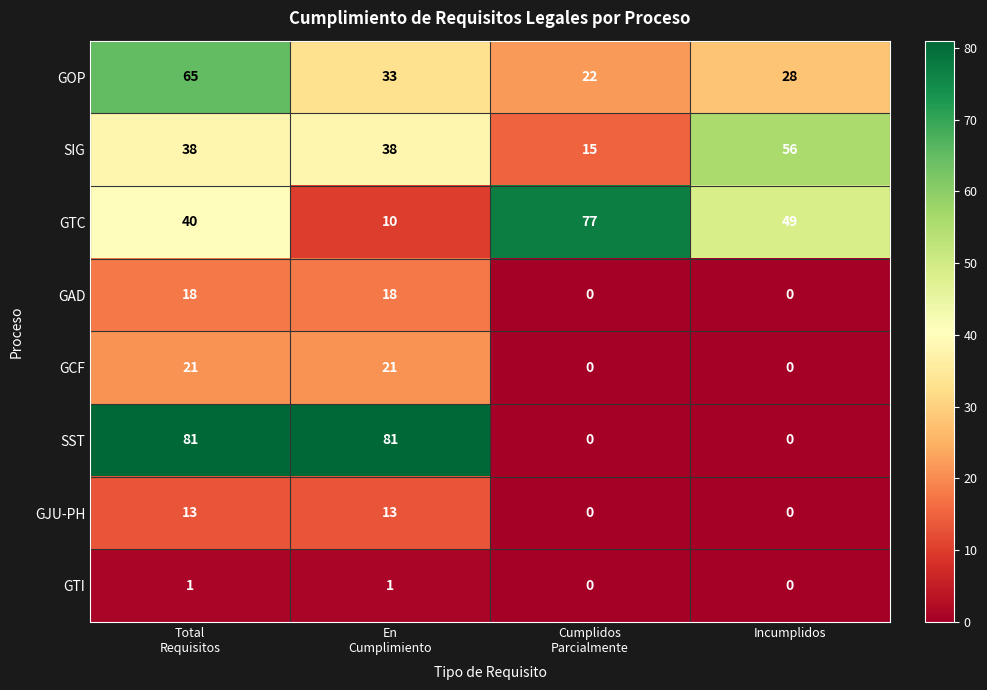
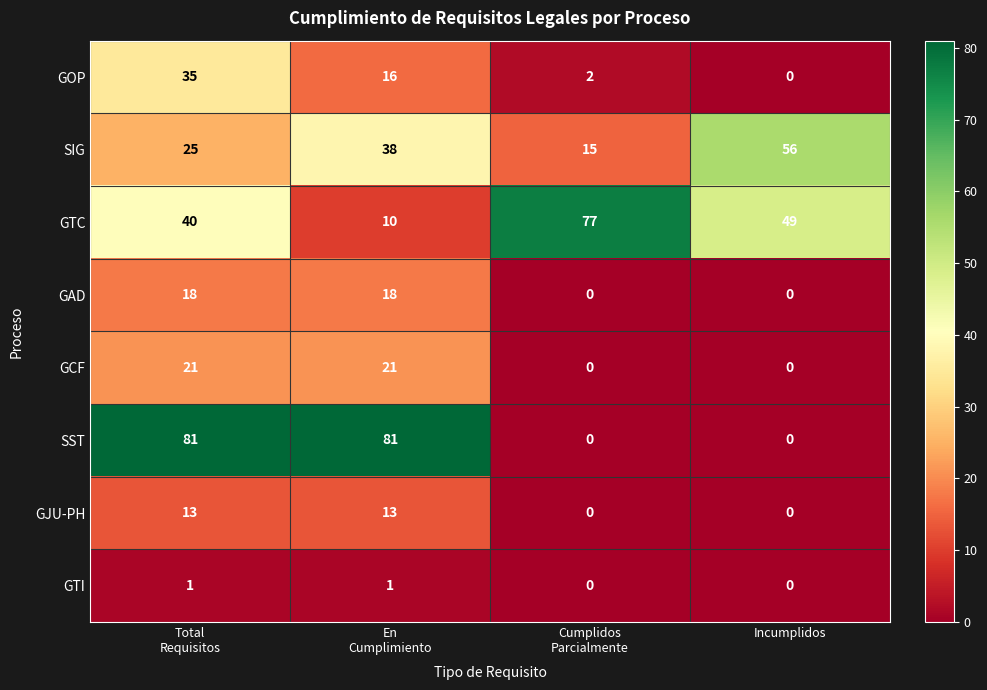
  {
    "GOP": {
-     "Total Requisitos": 65,
-     "En Cumplimiento": 33,
-     "Cumplidos Parcialmente": 22,
-     "Incumplidos": 28
+     "Total Requisitos": 35,
+     "En Cumplimiento": 16,
+     "Cumplidos Parcialmente": 2,
+     "Incumplidos": 0
    },
    "SIG": {
-     "Total Requisitos": 38,
+     "Total Requisitos": 25,
      "En Cumplimiento": 38,
      "Cumplidos Parcialmente": 15,
      "Incumplidos": 56
    },
    "GTC": {
      "Total Requisitos": 40,
      "En Cumplimiento": 10,
      "Cumplidos Parcialmente": 77,
      "Incumplidos": 49
    },
    "GAD": {
      "Total Requisitos": 18,
      "En Cumplimiento": 18,
      "Cumplidos Parcialmente": 0,
      "Incumplidos": 0
    },
    "GCF": {
      "Total Requisitos": 21,
      "En Cumplimiento": 21,
      "Cumplidos Parcialmente": 0,
      "Incumplidos": 0
    },
    "SST": {
      "Total Requisitos": 81,
      "En Cumplimiento": 81,
      "Cumplidos Parcialmente": 0,
      "Incumplidos": 0
    },
    "GJU-PH": {
      "Total Requisitos": 13,
      "En Cumplimiento": 13,
      "Cumplidos Parcialmente": 0,
      "Incumplidos": 0
    },
    "GTI": {
      "Total Requisitos": 1,
      "En Cumplimiento": 1,
      "Cumplidos Parcialmente": 0,
      "Incumplidos": 0
    }
  }
